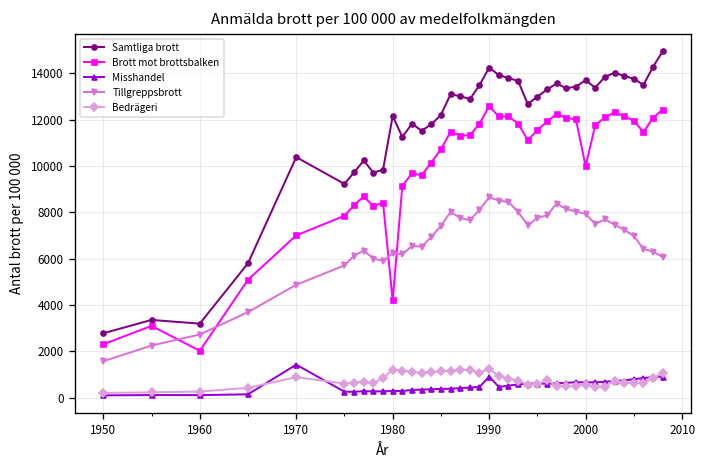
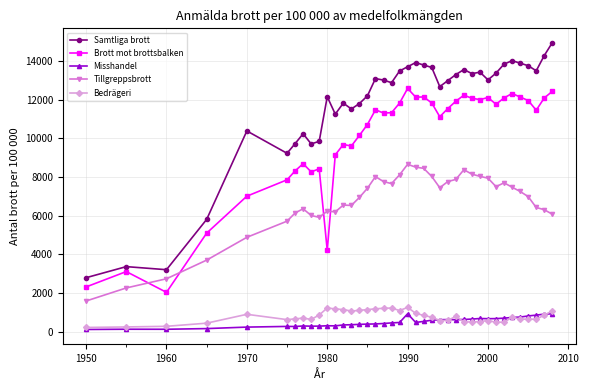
  {
    "Samtliga brott": {
      "1950": 2800,
      "1960": 3200,
      "1970": 10400,
      "1980": 12100,
-     "1990": 14200,
-     "2000": 13700
+     "1990": 13700,
+     "2000": 13000
    },
    "Brott mot brottsbalken": {
      "1950": 2300,
      "1960": 2000,
      "1970": 7000,
      "1980": 4200,
      "1990": 12600,
-     "2000": 10000
+     "2000": 12100
    },
    "Misshandel": {
      "1960": 100,
-     "1970": 1400,
+     "1970": 200,
      "1980": 300,
      "1990": 900
    }
  }
